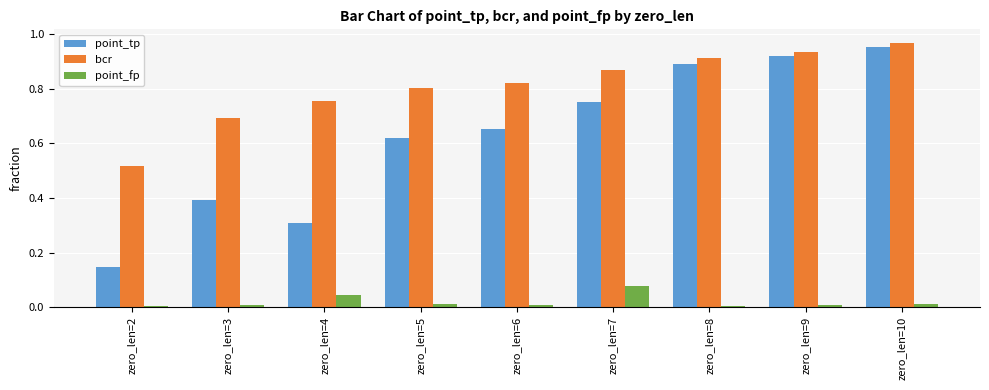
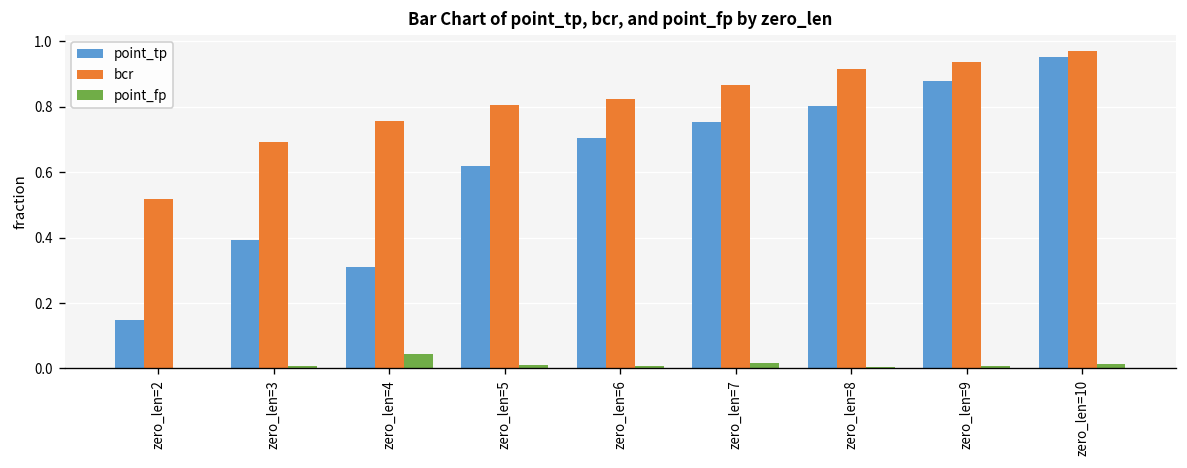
  {
    "point_tp": {
      "zero_len=2": 0.15,
      "zero_len=3": 0.39,
      "zero_len=4": 0.31,
      "zero_len=5": 0.62,
-     "zero_len=6": 0.65,
+     "zero_len=6": 0.70,
      "zero_len=7": 0.75,
-     "zero_len=8": 0.89,
-     "zero_len=9": 0.92,
+     "zero_len=8": 0.80,
+     "zero_len=9": 0.88,
      "zero_len=10": 0.95
    },
    "bcr": {
      "zero_len=2": 0.52,
      "zero_len=3": 0.69,
      "zero_len=4": 0.76,
      "zero_len=5": 0.80,
      "zero_len=6": 0.82,
      "zero_len=7": 0.87,
      "zero_len=8": 0.91,
      "zero_len=9": 0.94,
      "zero_len=10": 0.97
    },
    "point_fp": {
      "zero_len=4": 0.04,
      "zero_len=5": 0.01,
-     "zero_len=7": 0.08,
+     "zero_len=7": 0.02,
      "zero_len=10": 0.01
    }
  }
